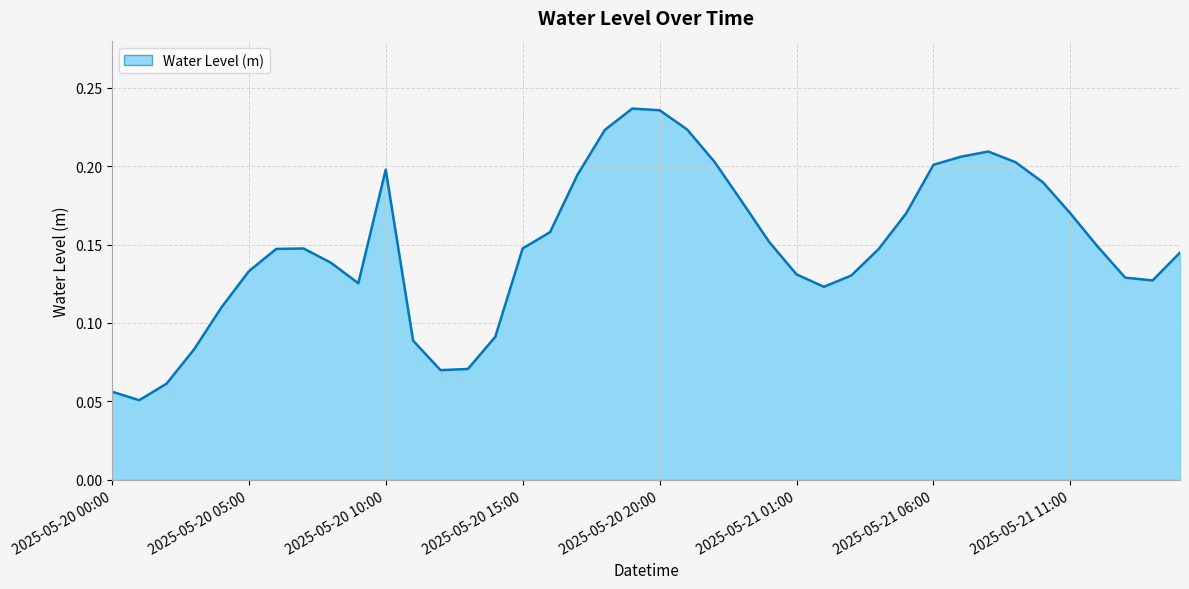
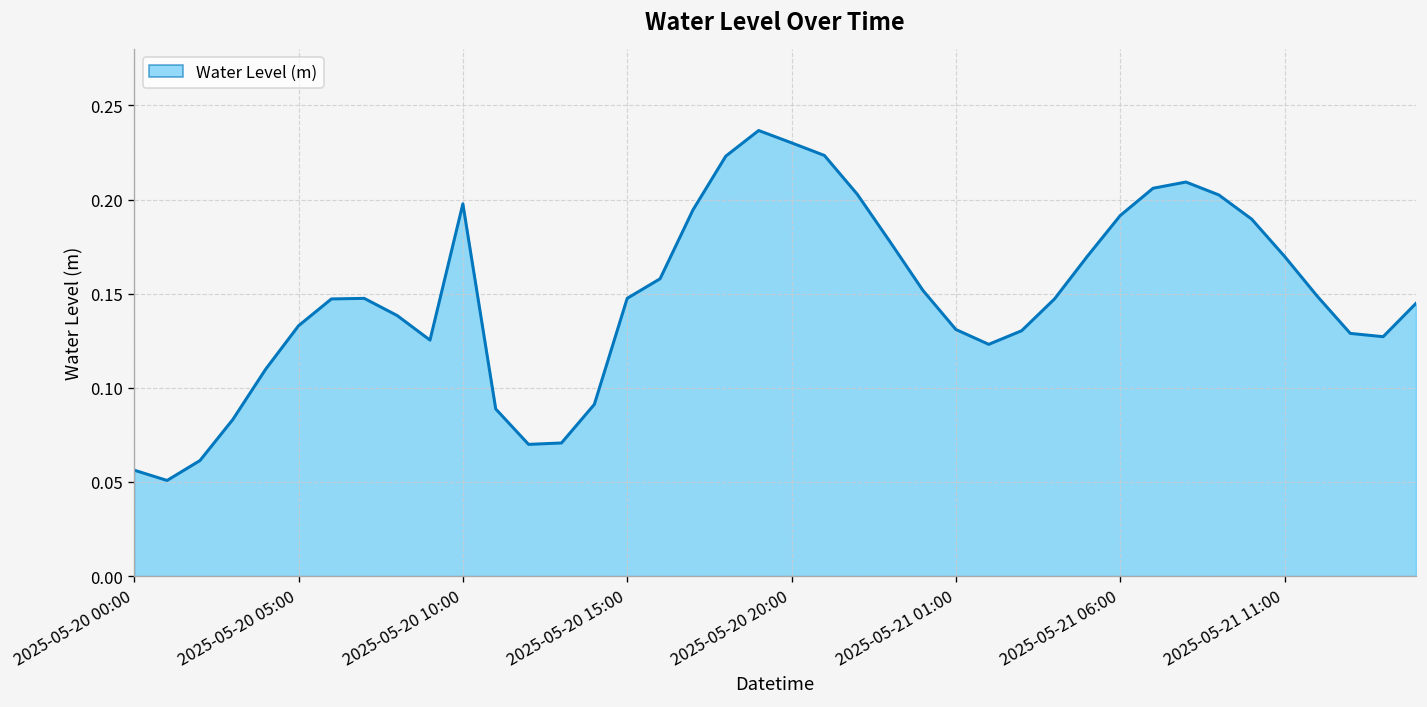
  {
    "2025-05-20 00:00": 0.056,
    "2025-05-20 05:00": 0.133,
    "2025-05-20 10:00": 0.198,
    "2025-05-20 15:00": 0.148,
-   "2025-05-20 20:00": 0.236,
+   "2025-05-20 20:00": 0.230,
    "2025-05-21 01:00": 0.131,
-   "2025-05-21 06:00": 0.201,
+   "2025-05-21 06:00": 0.192,
    "2025-05-21 11:00": 0.170
  }
